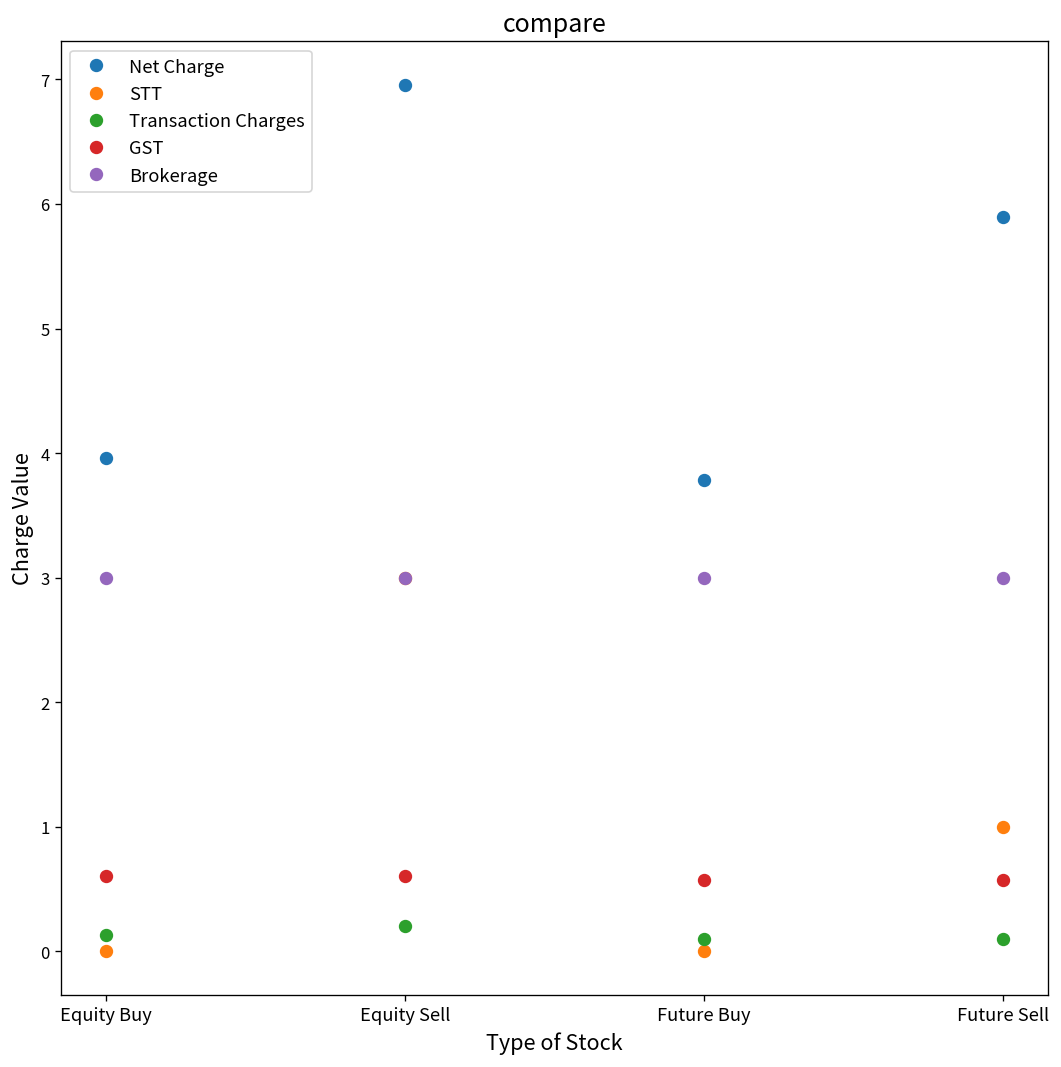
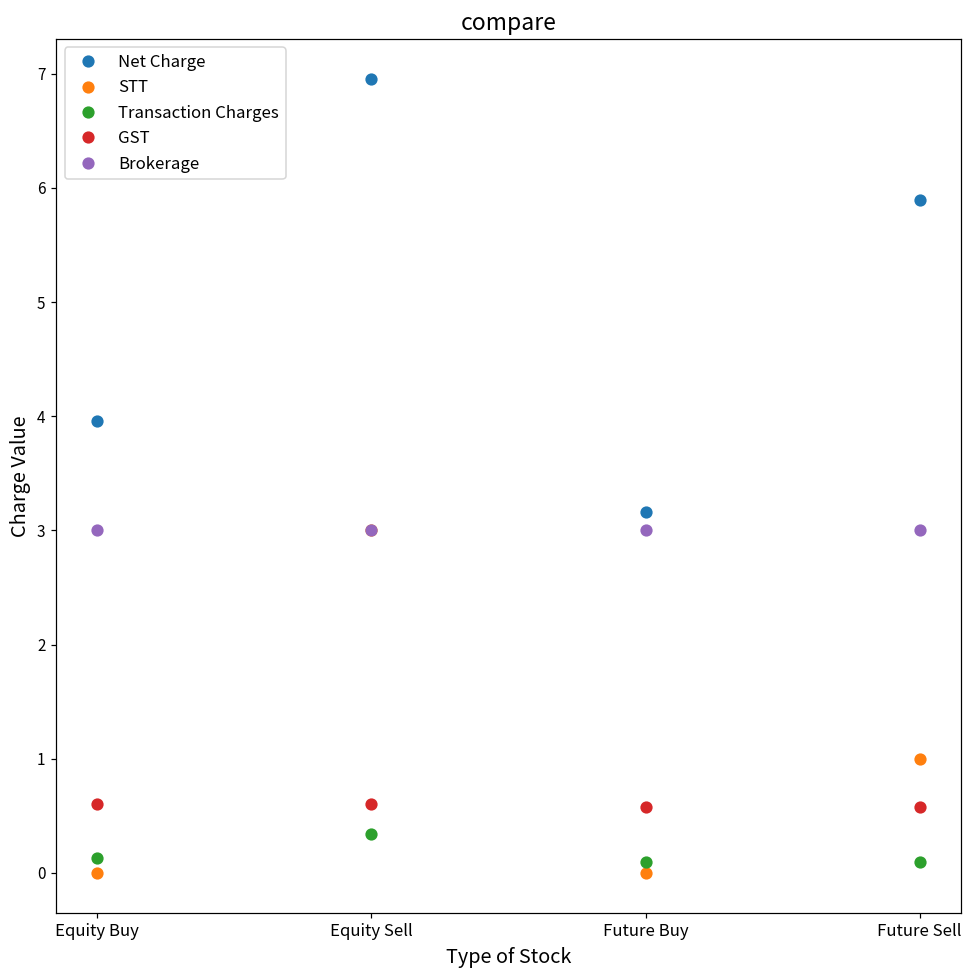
  {
    "Net Charge": {
      "Equity Buy": 3.96,
      "Equity Sell": 6.96,
-     "Future Buy": 3.79,
+     "Future Buy": 3.16,
      "Future Sell": 5.89
    },
    "STT": {
      "Equity Buy": 0.00,
      "Future Buy": 0.00,
      "Future Sell": 1.00
    },
    "Transaction Charges": {
      "Equity Buy": 0.13,
-     "Equity Sell": 0.20,
+     "Equity Sell": 0.35,
      "Future Buy": 0.10,
      "Future Sell": 0.10
    },
    "GST": {
      "Equity Buy": 0.60,
      "Equity Sell": 0.60,
      "Future Buy": 0.58,
      "Future Sell": 0.58
    },
    "Brokerage": {
      "Equity Buy": 3.00,
      "Future Buy": 3.00,
      "Future Sell": 3.00
    }
  }
